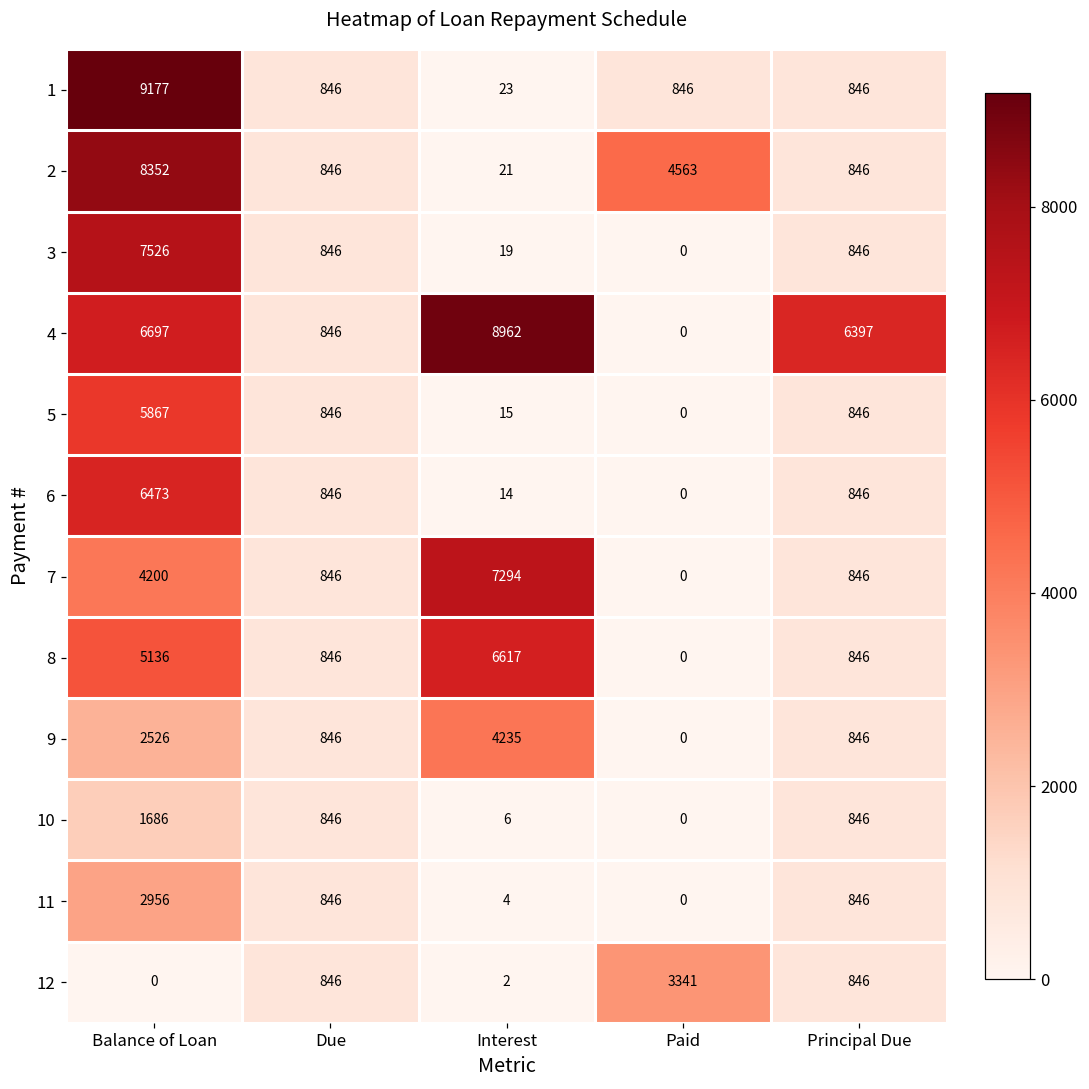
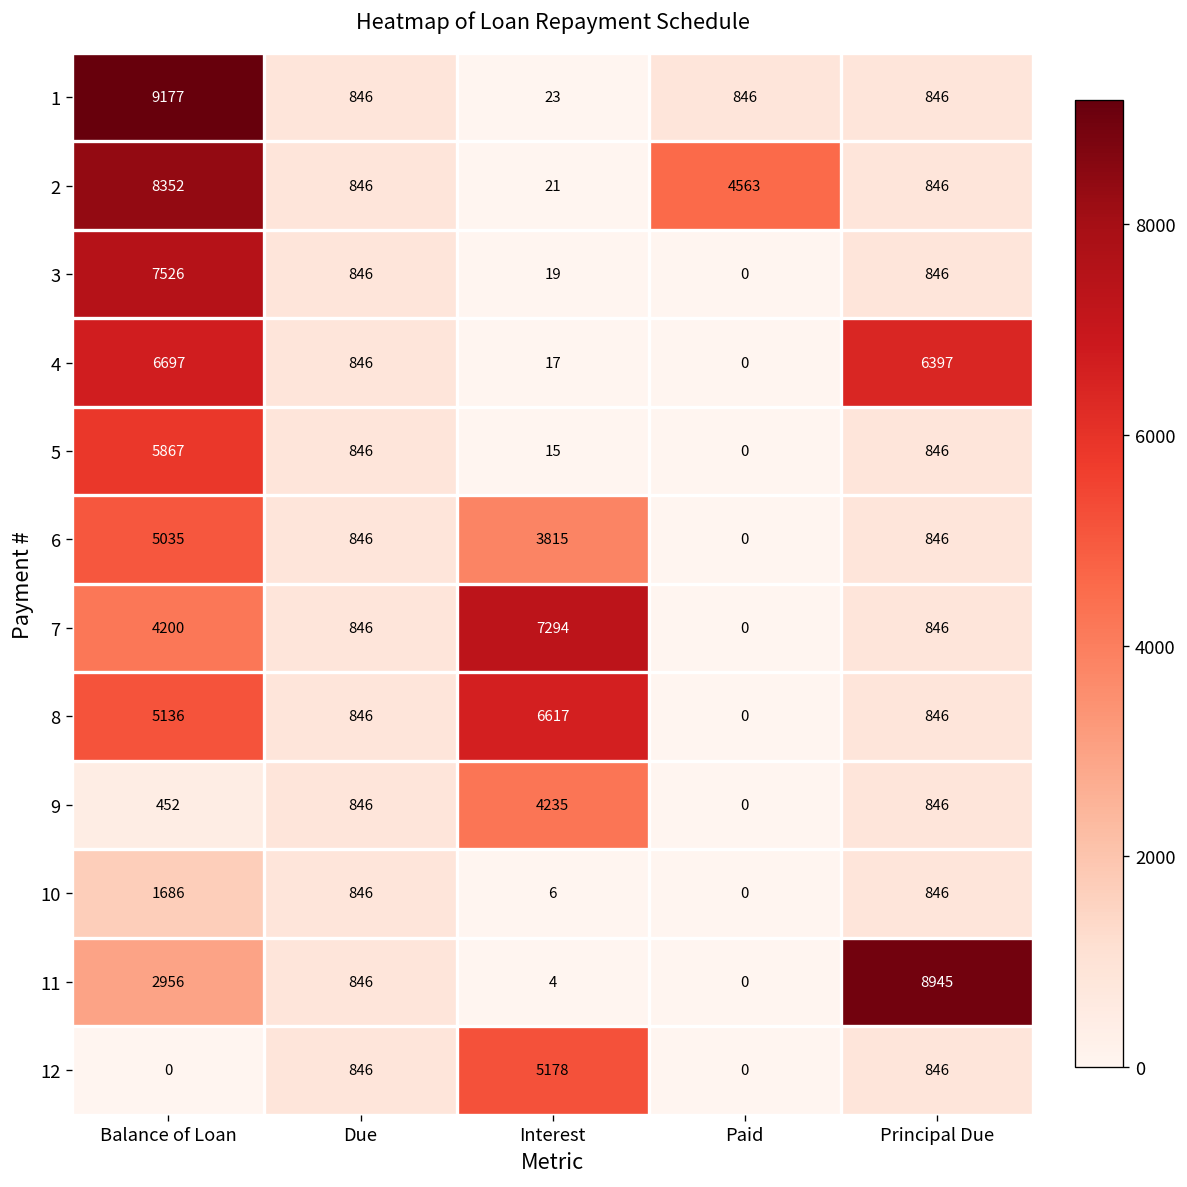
  {
    "1": {
      "Balance of Loan": 9177,
      "Due": 846,
      "Interest": 23,
      "Paid": 846,
      "Principal Due": 846
    },
    "2": {
      "Balance of Loan": 8352,
      "Due": 846,
      "Interest": 21,
      "Paid": 4563,
      "Principal Due": 846
    },
    "3": {
      "Balance of Loan": 7526,
      "Due": 846,
      "Interest": 19,
      "Paid": 0,
      "Principal Due": 846
    },
    "4": {
      "Balance of Loan": 6697,
      "Due": 846,
-     "Interest": 8962,
+     "Interest": 17,
      "Paid": 0,
      "Principal Due": 6397
    },
    "5": {
      "Balance of Loan": 5867,
      "Due": 846,
      "Interest": 15,
      "Paid": 0,
      "Principal Due": 846
    },
    "6": {
-     "Balance of Loan": 6473,
+     "Balance of Loan": 5035,
      "Due": 846,
-     "Interest": 14,
+     "Interest": 3815,
      "Paid": 0,
      "Principal Due": 846
    },
    "7": {
      "Balance of Loan": 4200,
      "Due": 846,
      "Interest": 7294,
      "Paid": 0,
      "Principal Due": 846
    },
    "8": {
      "Balance of Loan": 5136,
      "Due": 846,
      "Interest": 6617,
      "Paid": 0,
      "Principal Due": 846
    },
    "9": {
-     "Balance of Loan": 2526,
+     "Balance of Loan": 452,
      "Due": 846,
      "Interest": 4235,
      "Paid": 0,
      "Principal Due": 846
    },
    "10": {
      "Balance of Loan": 1686,
      "Due": 846,
      "Interest": 6,
      "Paid": 0,
      "Principal Due": 846
    },
    "11": {
      "Balance of Loan": 2956,
      "Due": 846,
      "Interest": 4,
      "Paid": 0,
-     "Principal Due": 846
+     "Principal Due": 8945
    },
    "12": {
      "Balance of Loan": 0,
      "Due": 846,
-     "Interest": 2,
-     "Paid": 3341,
+     "Interest": 5178,
+     "Paid": 0,
      "Principal Due": 846
    }
  }
